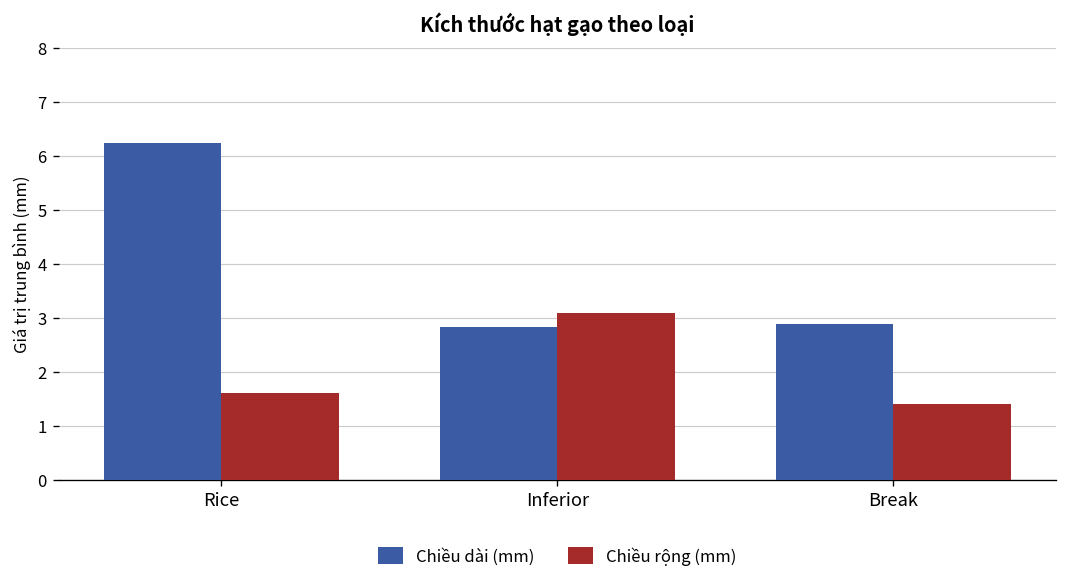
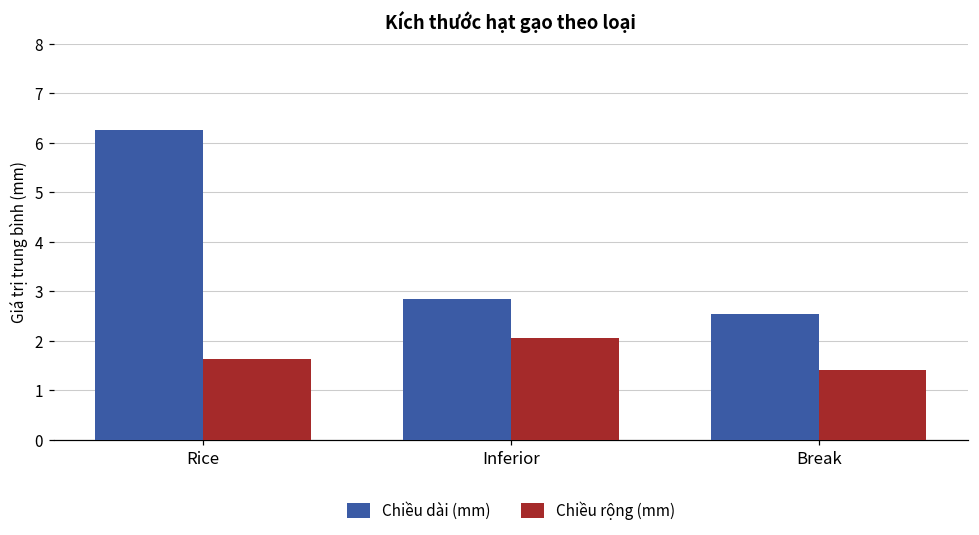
  {
    "Chiều dài (mm)": {
      "Rice": 6.2,
      "Inferior": 2.8,
-     "Break": 2.9
+     "Break": 2.5
    },
    "Chiều rộng (mm)": {
      "Rice": 1.6,
-     "Inferior": 3.1,
+     "Inferior": 2.1,
      "Break": 1.4
    }
  }
